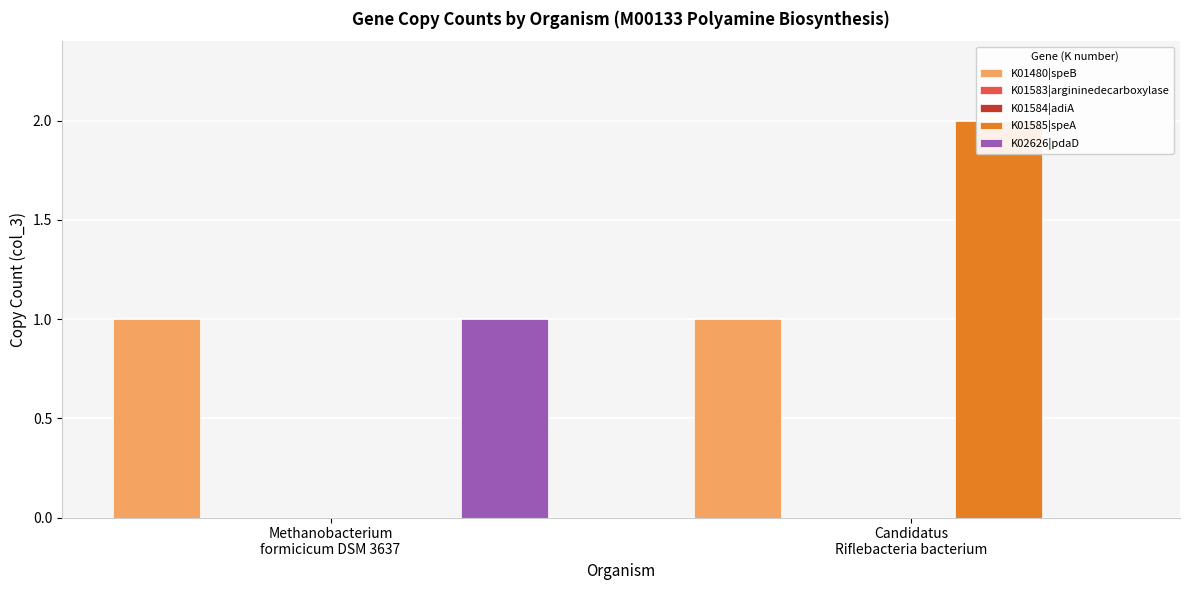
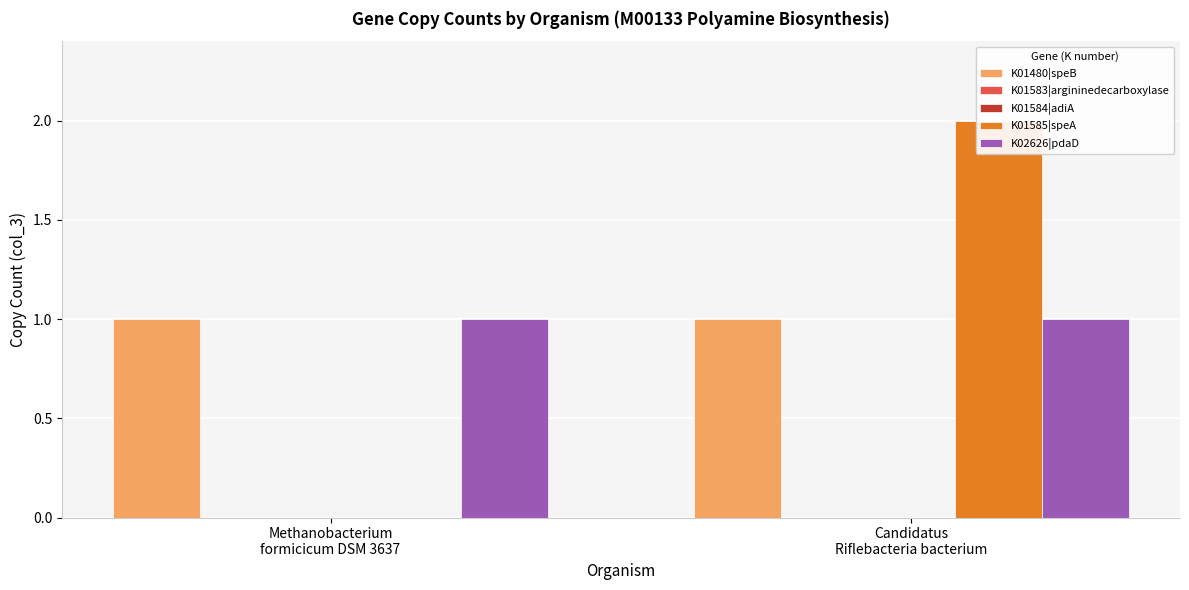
  {
    "K01480|speB": {
      "Methanobacterium formicicum DSM 3637": 1,
      "Candidatus Riflebacteria bacterium": 1
    },
    "K02626|pdaD": {
      "Methanobacterium formicicum DSM 3637": 1,
-     "Candidatus Riflebacteria bacterium": 0
+     "Candidatus Riflebacteria bacterium": 1
    }
  }
